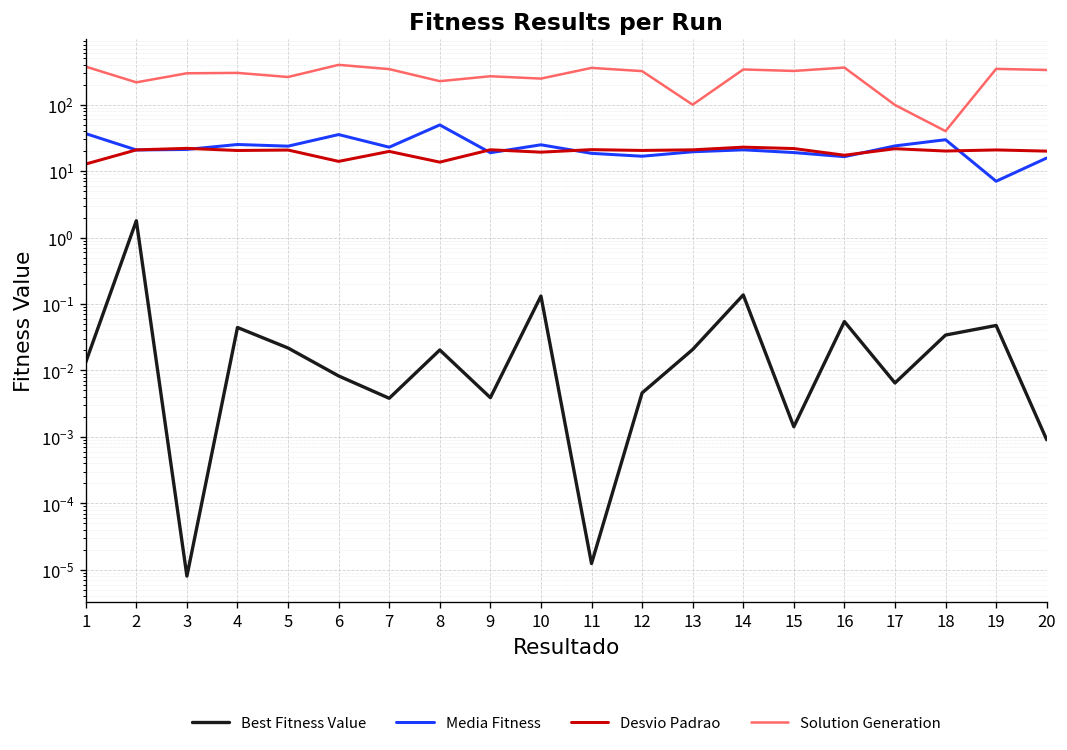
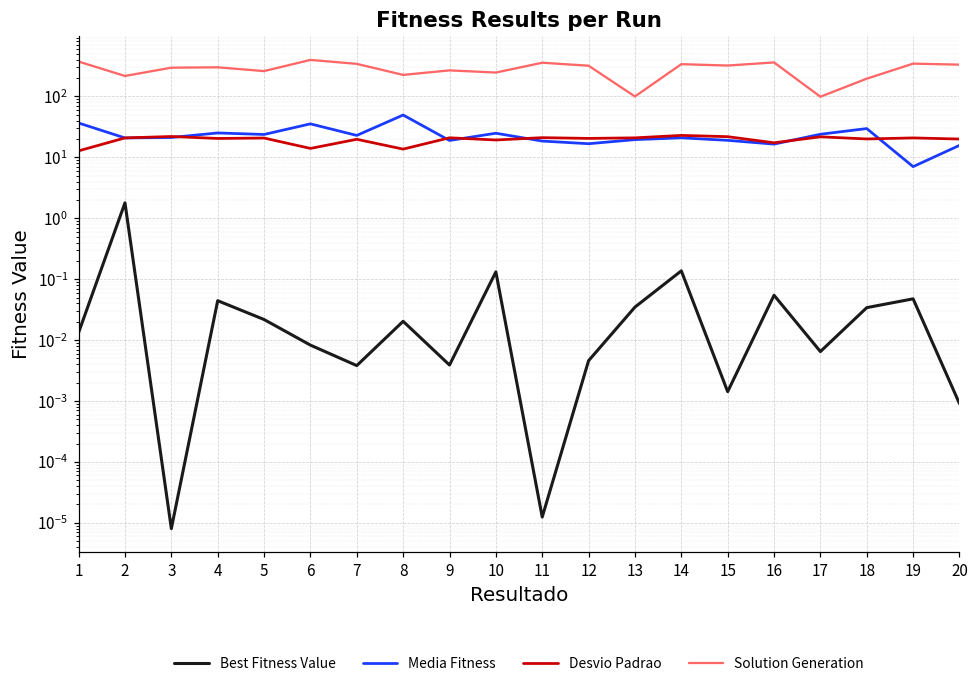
  {
    "Best Fitness Value": {
      "1": 0.013,
      "2": 1.8,
      "3": 0.000008,
      "4": 0.04,
      "5": 0.022,
      "6": 0.008,
      "7": 0.004,
      "8": 0.020,
      "9": 0.004,
      "10": 0.13,
      "11": 0.000012,
      "12": 0.005,
-     "13": 0.021,
+     "13": 0.03,
      "14": 0.14,
      "15": 0.0014,
      "16": 0.05,
      "17": 0.006,
      "18": 0.03,
      "19": 0.05,
      "20": 0.001
    },
    "Media Fitness": {
      "1": 40,
      "4": 30,
      "5": 24,
      "6": 40,
      "7": 23,
      "8": 50,
      "10": 20,
      "11": 19,
      "12": 17,
      "15": 19,
      "18": 30,
      "19": 7,
      "20": 16
    },
    "Desvio Padrao": {
      "1": 13,
      "4": 20,
      "5": 21,
      "6": 14,
      "7": 20,
      "8": 14,
      "10": 19,
      "11": 21,
      "12": 20,
      "15": 22,
      "18": 20,
      "19": 21,
      "20": 20
    },
    "Solution Generation": {
      "1": 400,
      "2": 220,
      "3": 300,
      "4": 300,
      "5": 300,
      "6": 400,
      "7": 300,
      "8": 230,
      "9": 300,
      "10": 200,
      "11": 400,
      "12": 300,
      "13": 100,
      "14": 300,
      "15": 300,
      "16": 400,
      "17": 100,
-     "18": 40,
+     "18": 200,
      "19": 300,
      "20": 300
    }
  }
